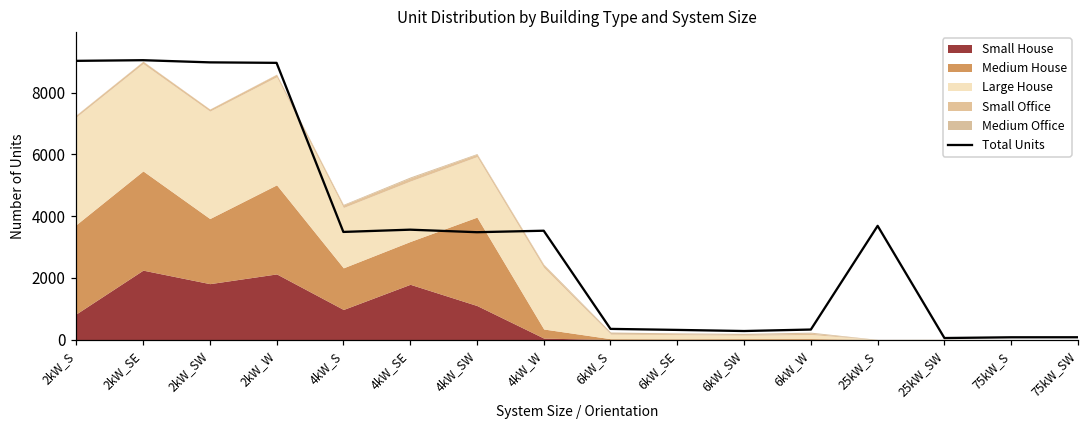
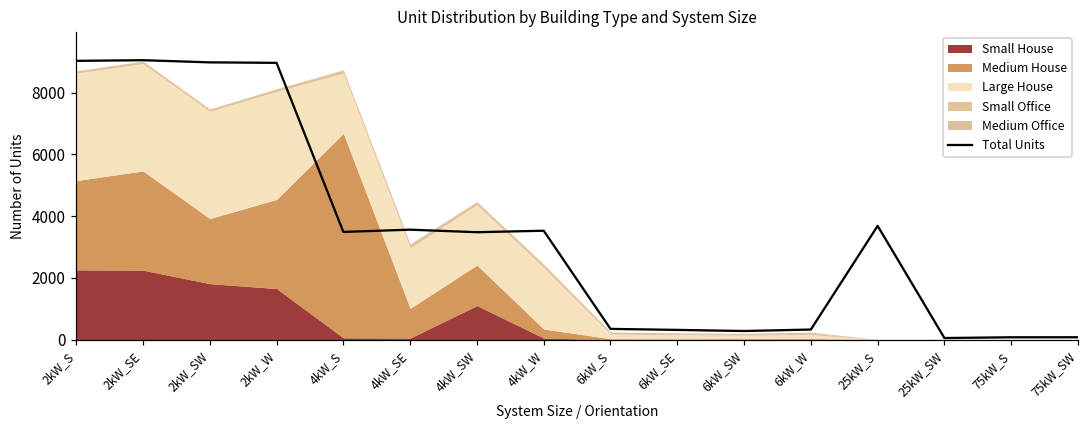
  {
    "Small House": {
-     "2kW_S": 800,
+     "2kW_S": 2300,
      "2kW_SE": 2200,
      "2kW_SW": 1800,
-     "2kW_W": 2100,
-     "4kW_S": 1000,
-     "4kW_SE": 1800,
+     "2kW_W": 1700,
+     "4kW_S": 100,
+     "4kW_SE": 0,
      "4kW_SW": 1100
    },
    "Total Units": {
      "2kW_S": 9000,
      "2kW_SW": 9000,
      "2kW_W": 9000,
      "4kW_S": 3500,
      "4kW_SE": 3600,
      "4kW_SW": 3500,
      "4kW_W": 3500,
      "6kW_S": 300,
      "6kW_SE": 300,
      "25kW_S": 3700
    },
    "Medium House": {
      "2kW_S": 2900,
      "2kW_SE": 3200,
      "2kW_SW": 2100,
      "2kW_W": 2900,
-     "4kW_S": 1300,
-     "4kW_SE": 1400,
-     "4kW_SW": 2900,
+     "4kW_S": 6600,
+     "4kW_SE": 1000,
+     "4kW_SW": 1300,
      "4kW_W": 300
    },
    "Large House": {
      "4kW_SE": 2000
    }
  }
